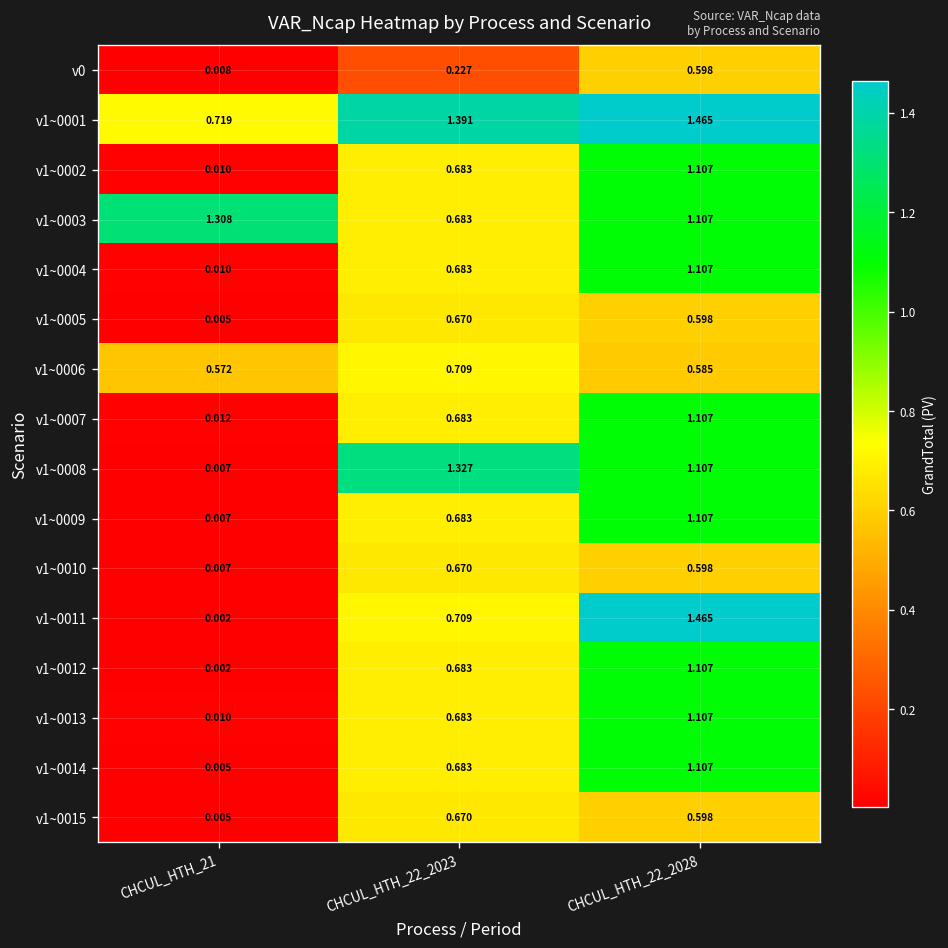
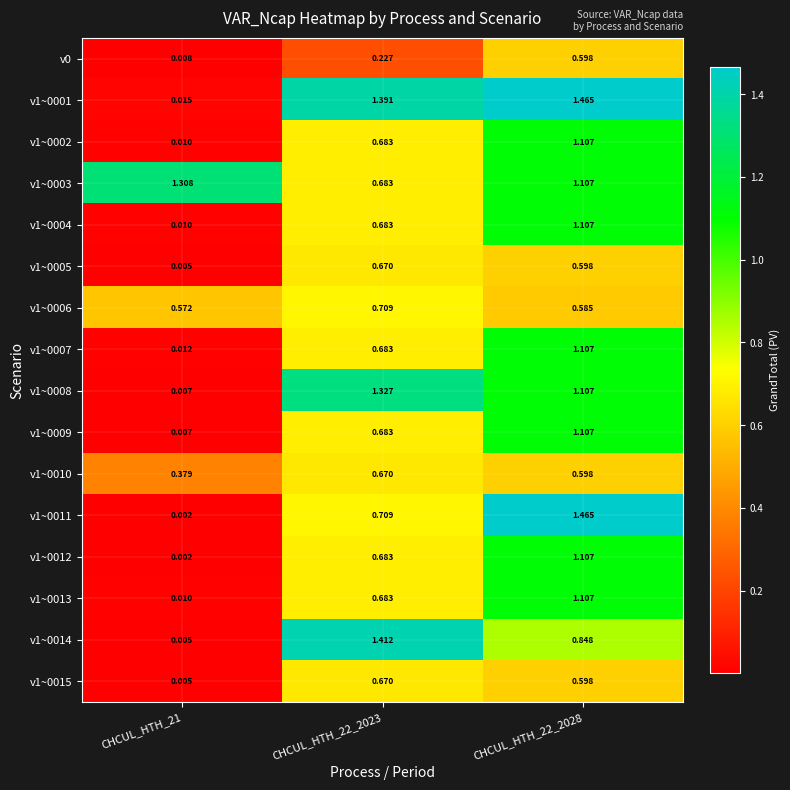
  {
    "v0": {
      "CHCUL_HTH_21": 0.008,
      "CHCUL_HTH_22_2023": 0.227,
      "CHCUL_HTH_22_2028": 0.598
    },
    "v1~0001": {
-     "CHCUL_HTH_21": 0.719,
+     "CHCUL_HTH_21": 0.015,
      "CHCUL_HTH_22_2023": 1.391,
      "CHCUL_HTH_22_2028": 1.465
    },
    "v1~0002": {
      "CHCUL_HTH_21": 0.010,
      "CHCUL_HTH_22_2023": 0.683,
      "CHCUL_HTH_22_2028": 1.107
    },
    "v1~0003": {
      "CHCUL_HTH_21": 1.308,
      "CHCUL_HTH_22_2023": 0.683,
      "CHCUL_HTH_22_2028": 1.107
    },
    "v1~0004": {
      "CHCUL_HTH_21": 0.010,
      "CHCUL_HTH_22_2023": 0.683,
      "CHCUL_HTH_22_2028": 1.107
    },
    "v1~0005": {
      "CHCUL_HTH_21": 0.005,
      "CHCUL_HTH_22_2023": 0.670,
      "CHCUL_HTH_22_2028": 0.598
    },
    "v1~0006": {
      "CHCUL_HTH_21": 0.572,
      "CHCUL_HTH_22_2023": 0.709,
      "CHCUL_HTH_22_2028": 0.585
    },
    "v1~0007": {
      "CHCUL_HTH_21": 0.012,
      "CHCUL_HTH_22_2023": 0.683,
      "CHCUL_HTH_22_2028": 1.107
    },
    "v1~0008": {
      "CHCUL_HTH_21": 0.007,
      "CHCUL_HTH_22_2023": 1.327,
      "CHCUL_HTH_22_2028": 1.107
    },
    "v1~0009": {
      "CHCUL_HTH_21": 0.007,
      "CHCUL_HTH_22_2023": 0.683,
      "CHCUL_HTH_22_2028": 1.107
    },
    "v1~0010": {
-     "CHCUL_HTH_21": 0.007,
+     "CHCUL_HTH_21": 0.379,
      "CHCUL_HTH_22_2023": 0.670,
      "CHCUL_HTH_22_2028": 0.598
    },
    "v1~0011": {
      "CHCUL_HTH_21": 0.002,
      "CHCUL_HTH_22_2023": 0.709,
      "CHCUL_HTH_22_2028": 1.465
    },
    "v1~0012": {
      "CHCUL_HTH_21": 0.002,
      "CHCUL_HTH_22_2023": 0.683,
      "CHCUL_HTH_22_2028": 1.107
    },
    "v1~0013": {
      "CHCUL_HTH_21": 0.010,
      "CHCUL_HTH_22_2023": 0.683,
      "CHCUL_HTH_22_2028": 1.107
    },
    "v1~0014": {
      "CHCUL_HTH_21": 0.005,
-     "CHCUL_HTH_22_2023": 0.683,
-     "CHCUL_HTH_22_2028": 1.107
+     "CHCUL_HTH_22_2023": 1.412,
+     "CHCUL_HTH_22_2028": 0.848
    },
    "v1~0015": {
      "CHCUL_HTH_21": 0.005,
      "CHCUL_HTH_22_2023": 0.670,
      "CHCUL_HTH_22_2028": 0.598
    }
  }
